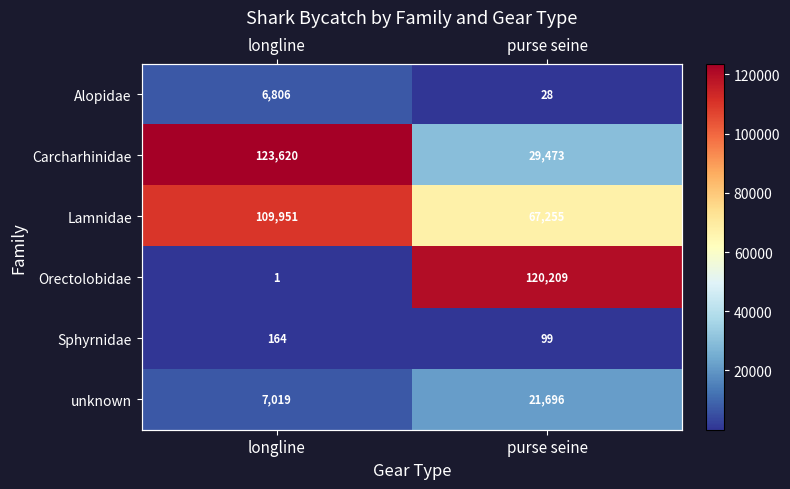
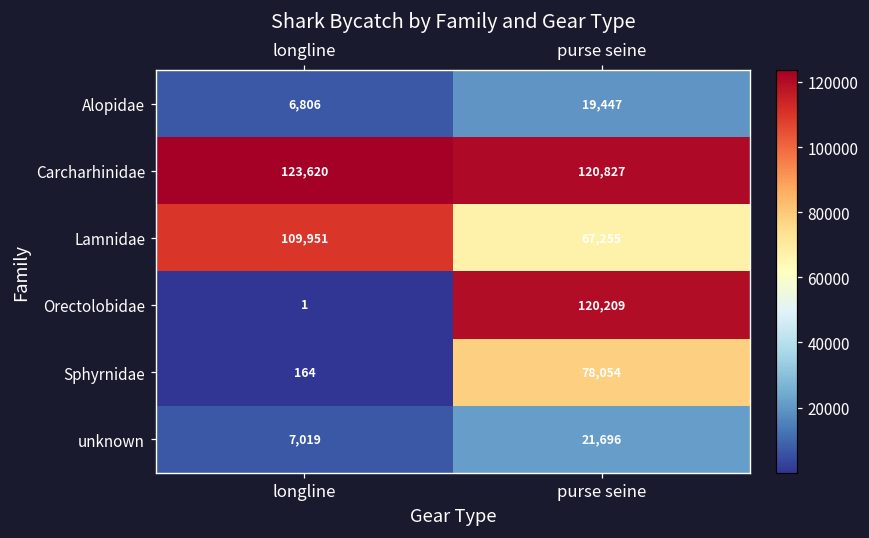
  {
    "Alopidae": {
      "longline": "6,806",
-     "purse seine": "28"
+     "purse seine": "19,447"
    },
    "Carcharhinidae": {
      "longline": "123,620",
-     "purse seine": "29,473"
+     "purse seine": "120,827"
    },
    "Lamnidae": {
      "longline": "109,951",
      "purse seine": "67,255"
    },
    "Orectolobidae": {
      "longline": "1",
      "purse seine": "120,209"
    },
    "Sphyrnidae": {
      "longline": "164",
-     "purse seine": "99"
+     "purse seine": "78,054"
    },
    "unknown": {
      "longline": "7,019",
      "purse seine": "21,696"
    }
  }
